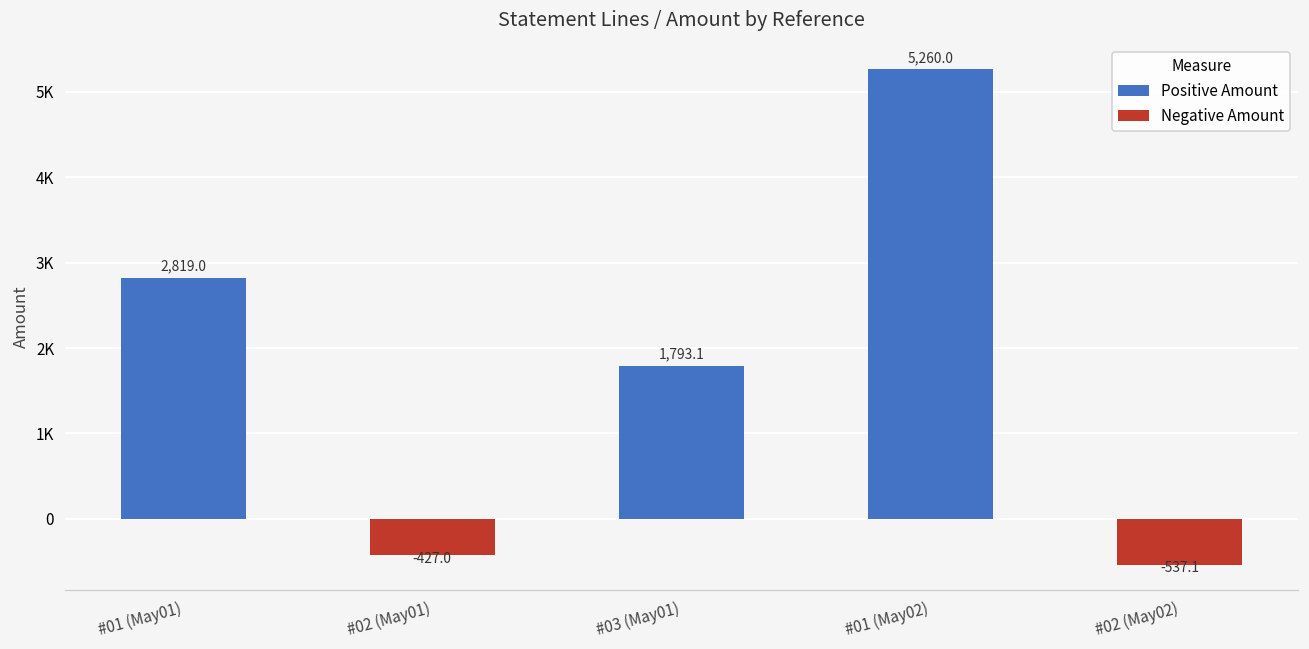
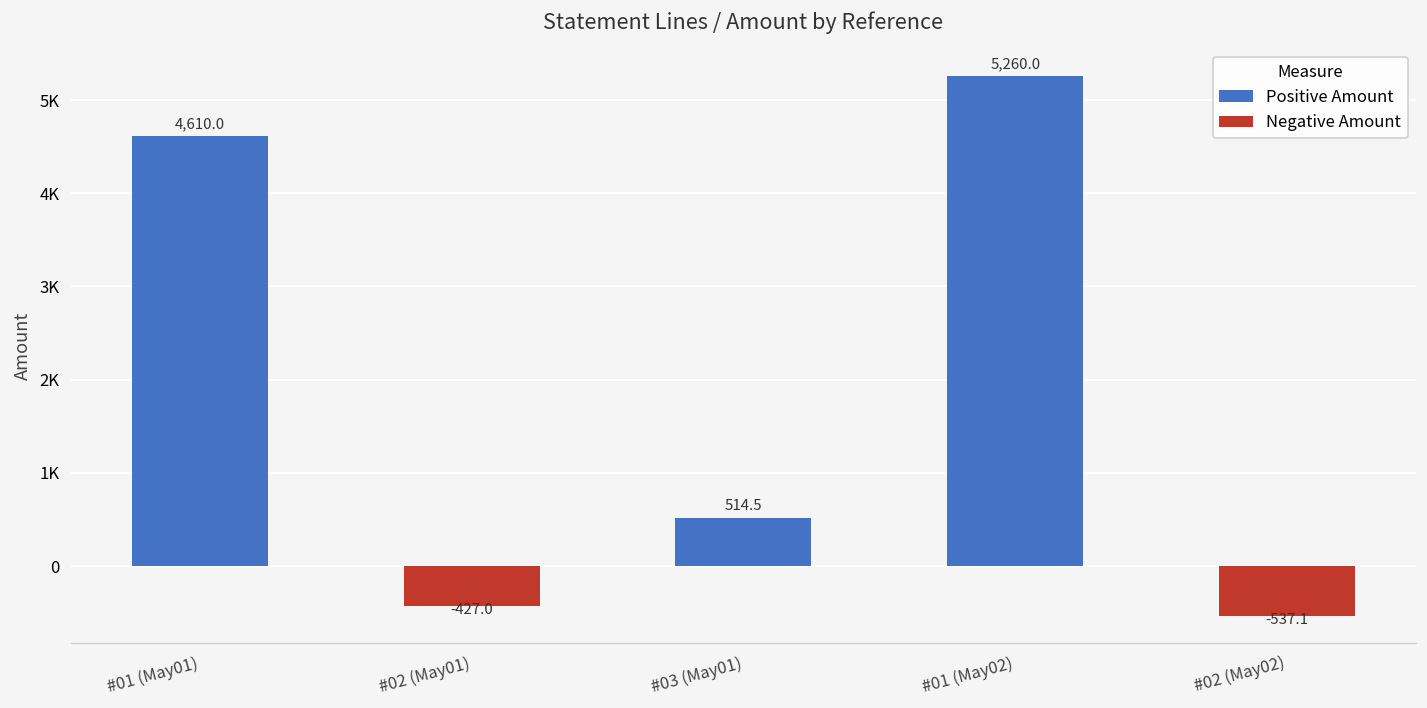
  {
-   "#01 (May01)": "2,819.0",
+   "#01 (May01)": "4,610.0",
    "#02 (May01)": "-427.0",
-   "#03 (May01)": "1,793.1",
+   "#03 (May01)": "514.5",
    "#01 (May02)": "5,260.0",
    "#02 (May02)": "-537.1"
  }
